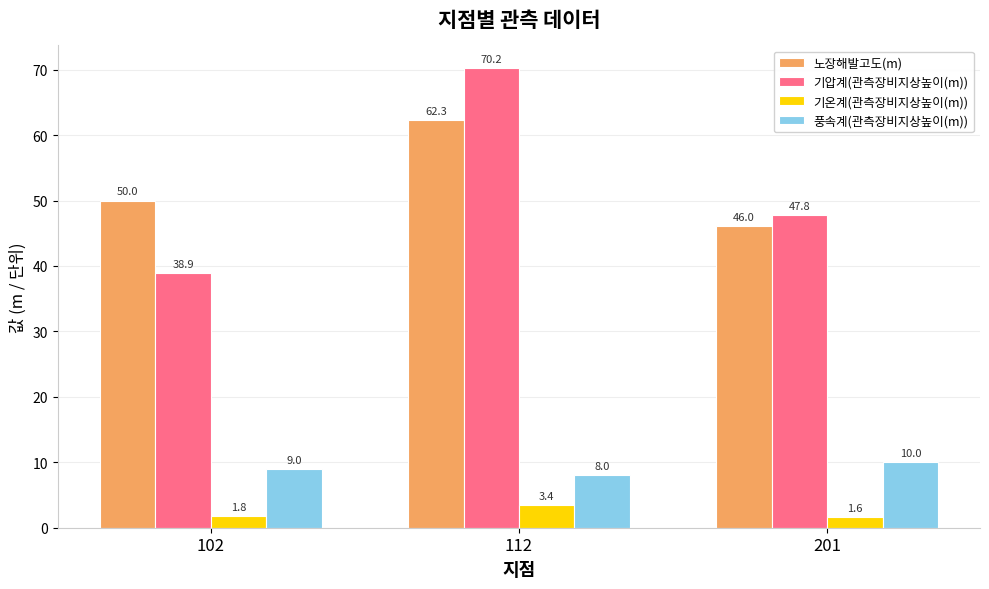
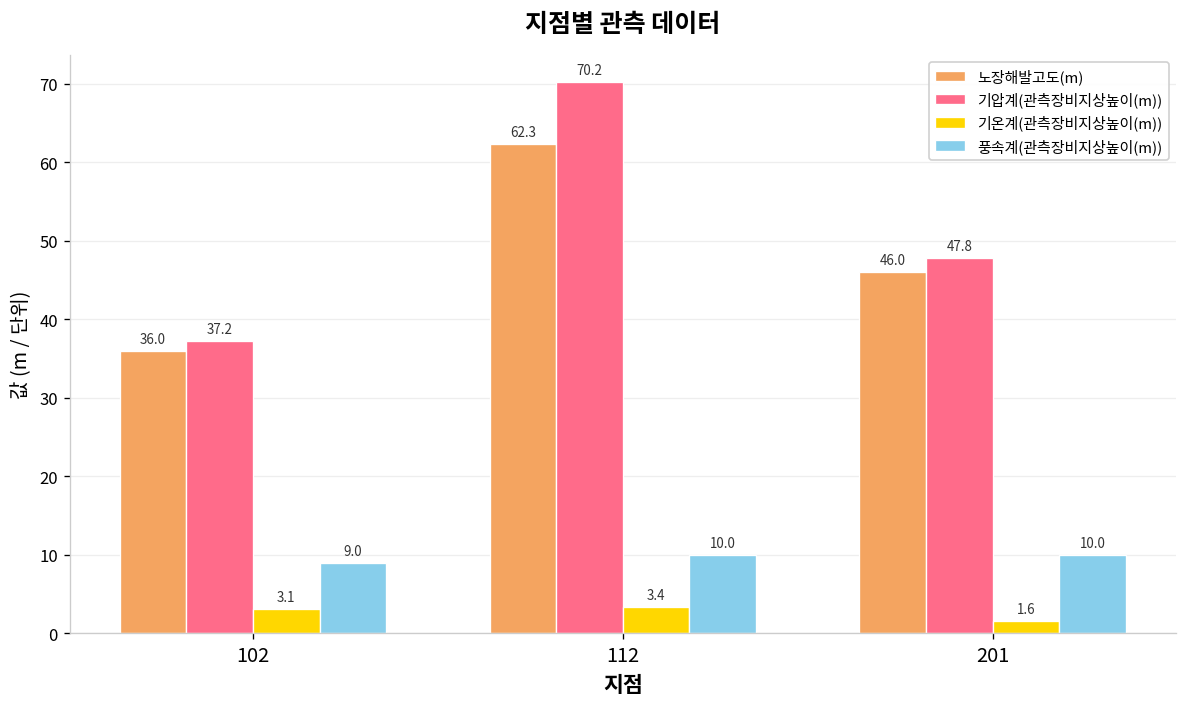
  {
    "노장해발고도(m)": {
-     "102": 50.0,
+     "102": 36.0,
      "112": 62.3,
      "201": 46.0
    },
    "기압계(관측장비지상높이(m))": {
-     "102": 38.9,
+     "102": 37.2,
      "112": 70.2,
      "201": 47.8
    },
    "기온계(관측장비지상높이(m))": {
-     "102": 1.8,
+     "102": 3.1,
      "112": 3.4,
      "201": 1.6
    },
    "풍속계(관측장비지상높이(m))": {
      "102": 9.0,
-     "112": 8.0,
+     "112": 10.0,
      "201": 10.0
    }
  }
